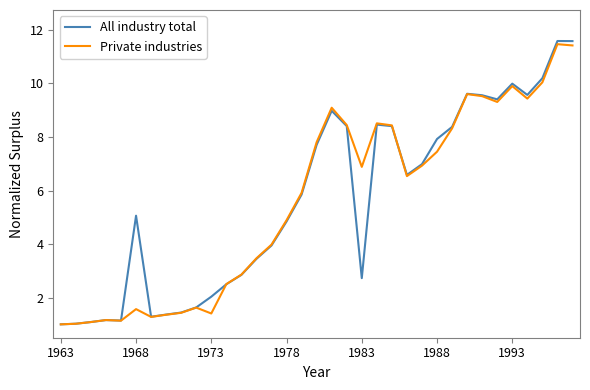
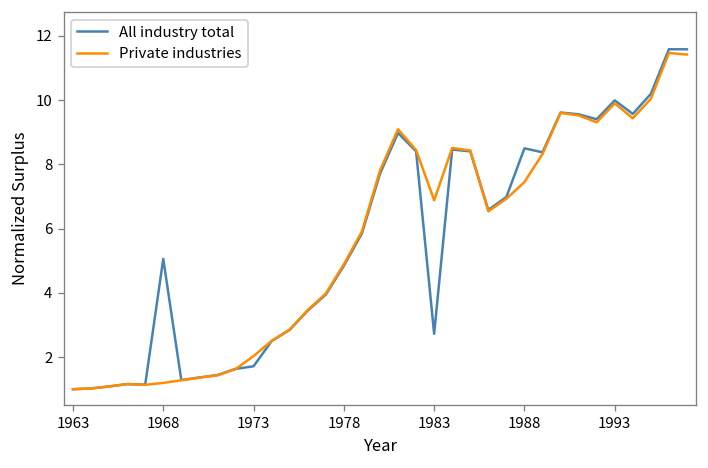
  {
    "All industry total": {
      "1968": 5.1,
-     "1973": 2.0,
+     "1973": 1.7,
      "1983": 2.7,
-     "1988": 7.9
+     "1988": 8.5
    },
    "Private industries": {
-     "1968": 1.6,
-     "1973": 1.4,
+     "1968": 1.2,
+     "1973": 2.0,
      "1983": 6.9,
      "1988": 7.5
    }
  }
